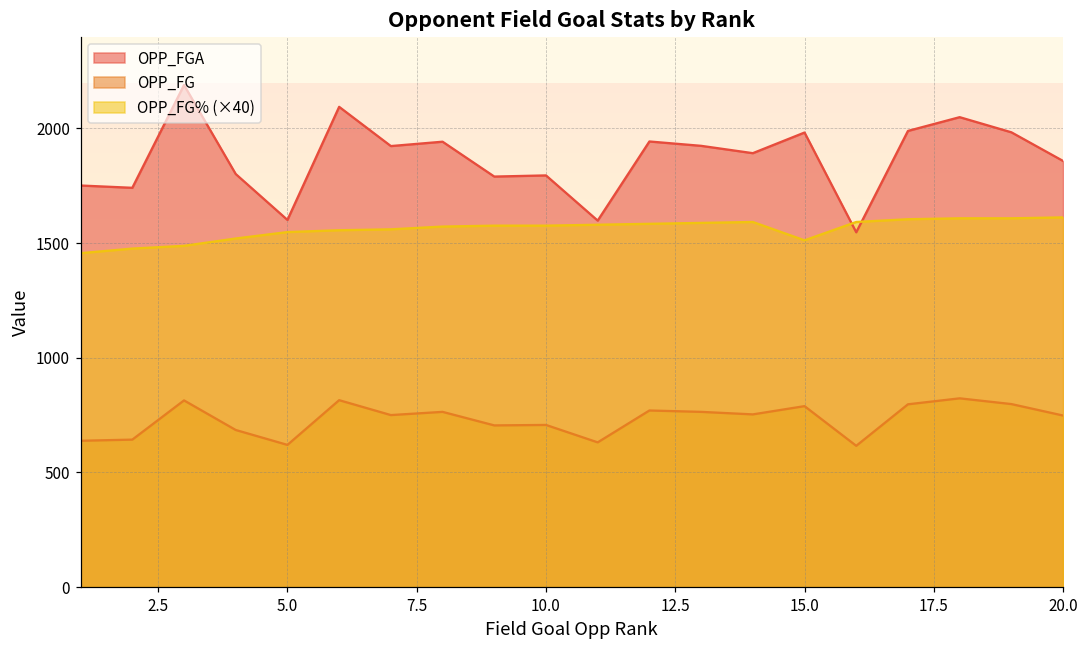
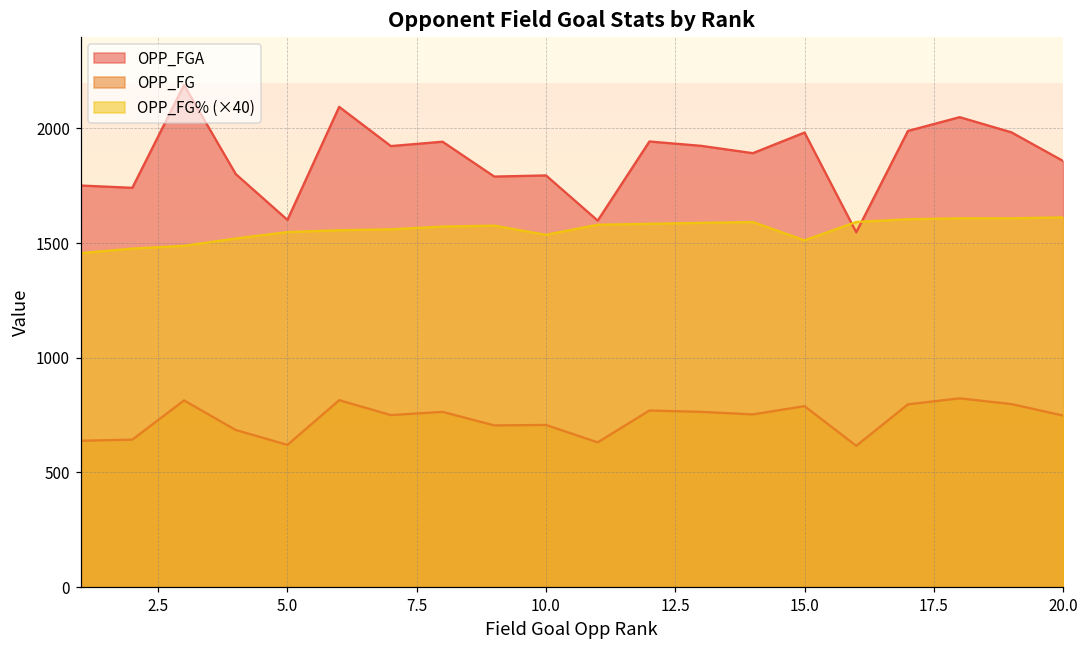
  {
    "OPP_FG% (×40)": {
      "5.0": 1550,
-     "10.0": 1580,
+     "10.0": 1540,
      "15.0": 1510,
      "20.0": 1610
    }
  }
